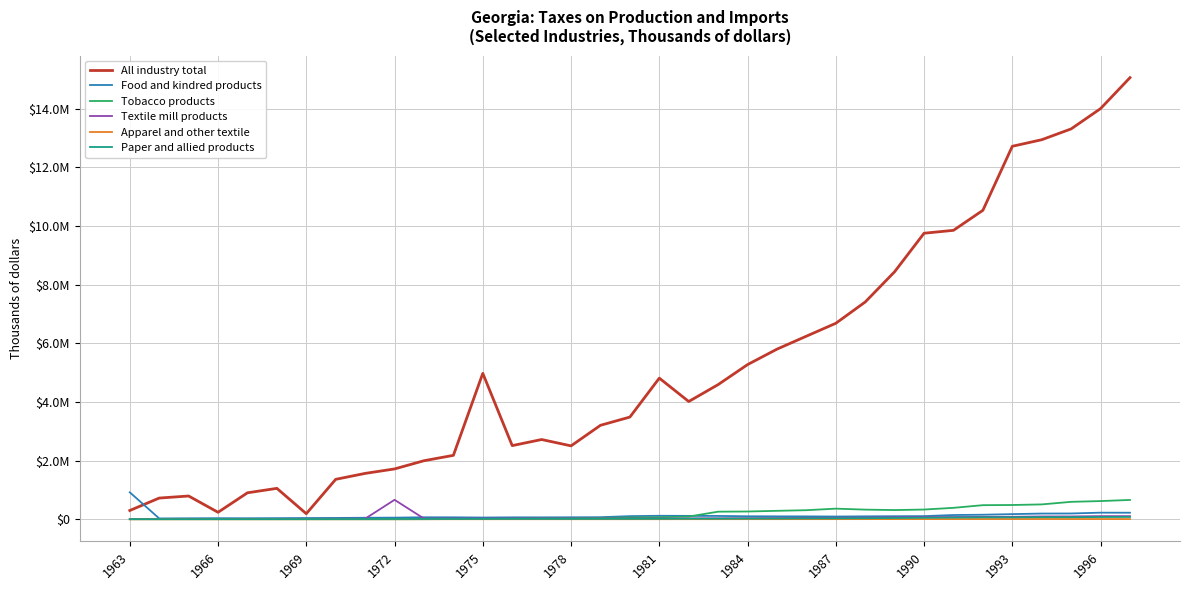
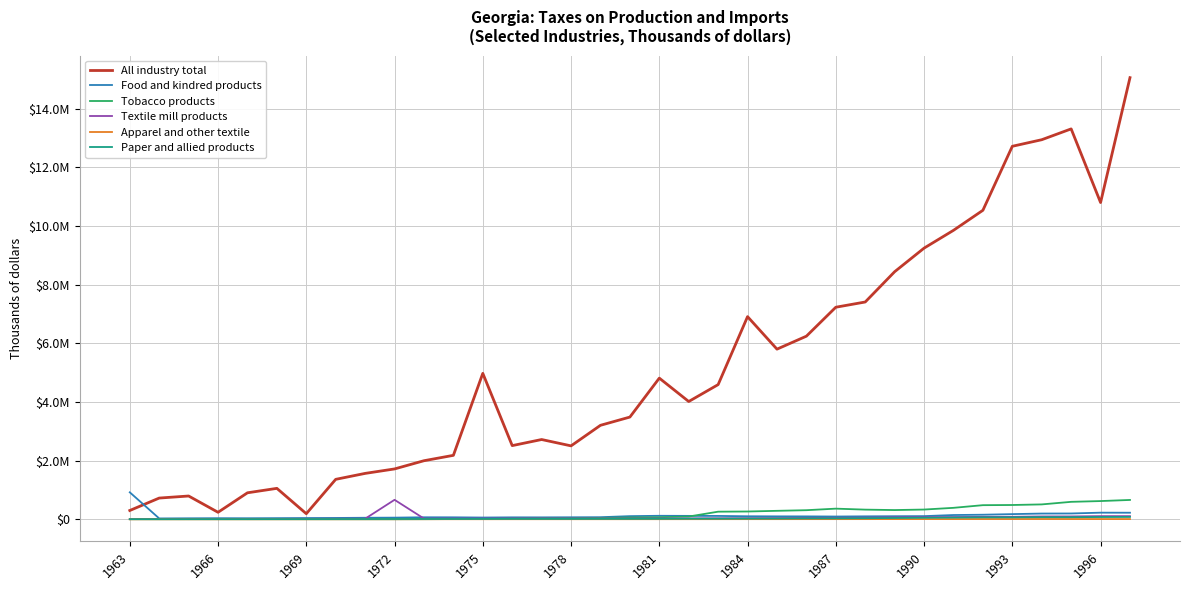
  {
    "All industry total": {
      "1963": "$300000",
      "1966": "$200000",
      "1969": "$200000",
      "1972": "$1700000",
      "1975": "$5000000",
      "1978": "$2500000",
      "1981": "$4800000",
-     "1984": "$5300000",
-     "1987": "$6700000",
-     "1990": "$9800000",
+     "1984": "$6900000",
+     "1987": "$7200000",
+     "1990": "$9200000",
      "1993": "$12700000",
-     "1996": "$14000000"
+     "1996": "$10800000"
    },
    "Food and kindred products": {
      "1963": "$900000",
      "1993": "$200000",
      "1996": "$200000"
    },
    "Textile mill products": {
      "1972": "$700000"
    }
  }
